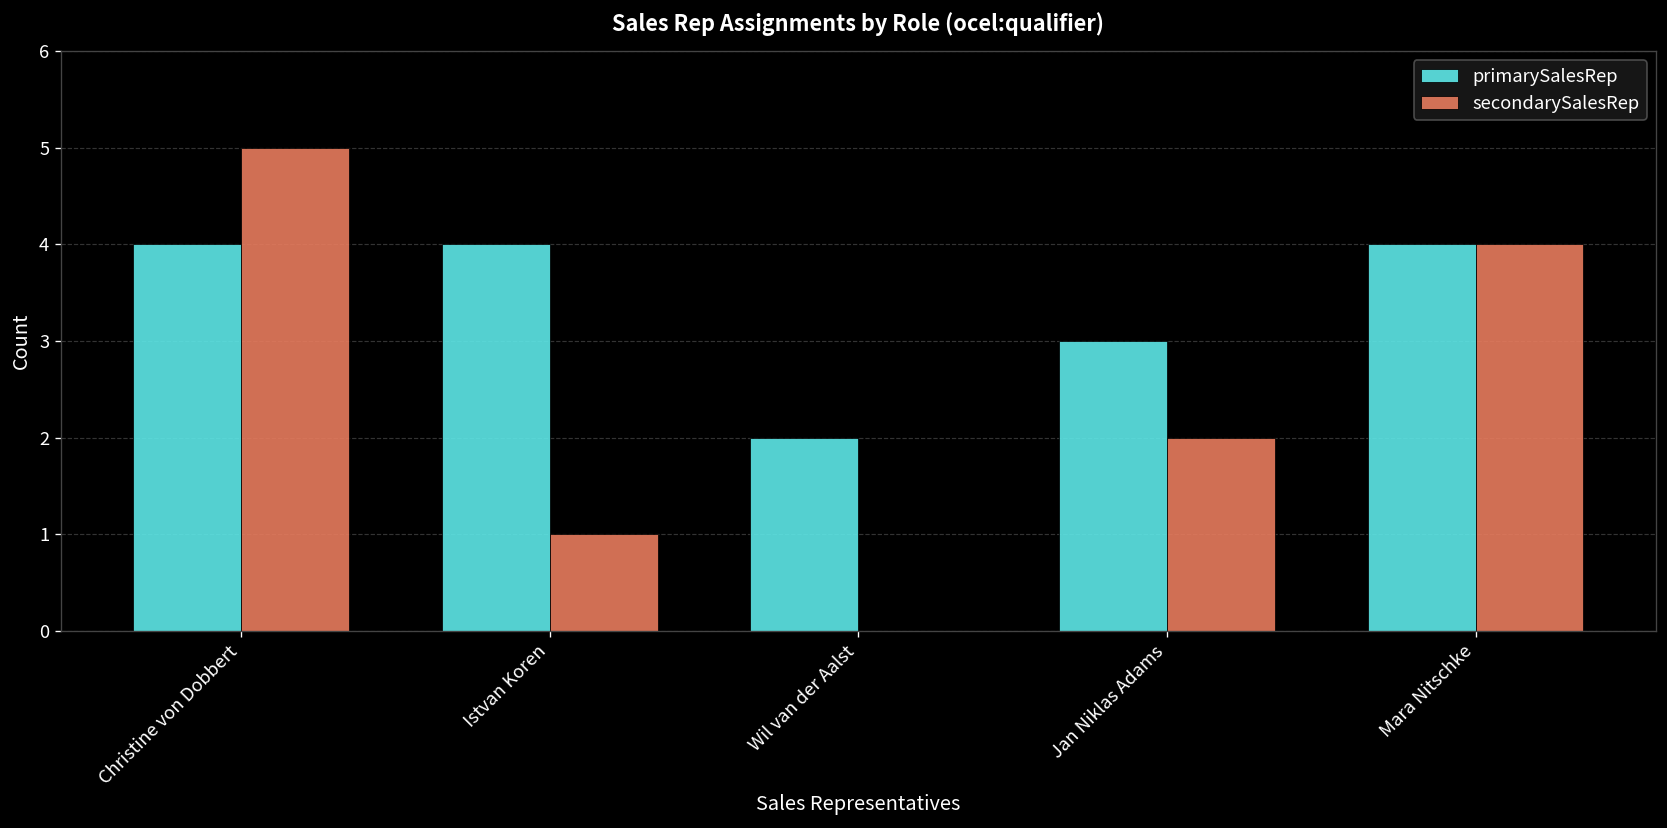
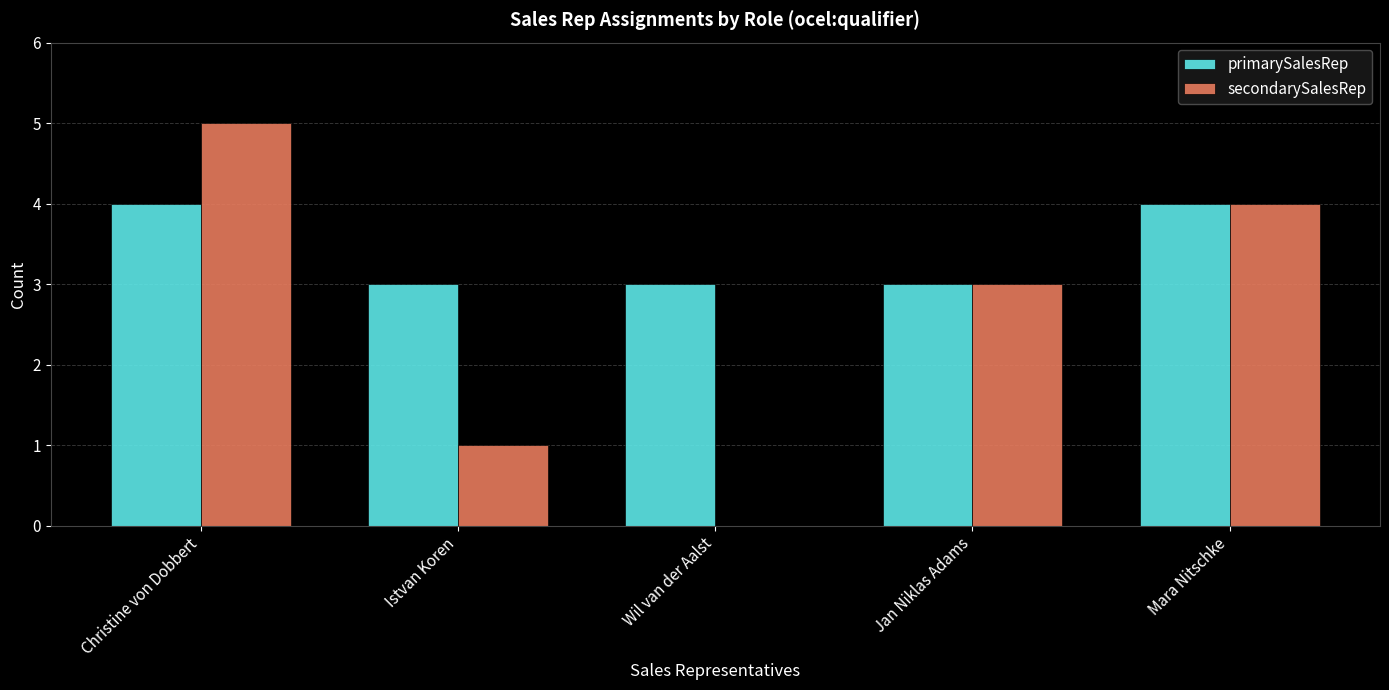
  {
    "primarySalesRep": {
      "Christine von Dobbert": 4,
-     "Istvan Koren": 4,
-     "Wil van der Aalst": 2,
+     "Istvan Koren": 3,
+     "Wil van der Aalst": 3,
      "Jan Niklas Adams": 3,
      "Mara Nitschke": 4
    },
    "secondarySalesRep": {
      "Christine von Dobbert": 5,
      "Istvan Koren": 1,
      "Wil van der Aalst": 0,
-     "Jan Niklas Adams": 2,
+     "Jan Niklas Adams": 3,
      "Mara Nitschke": 4
    }
  }
